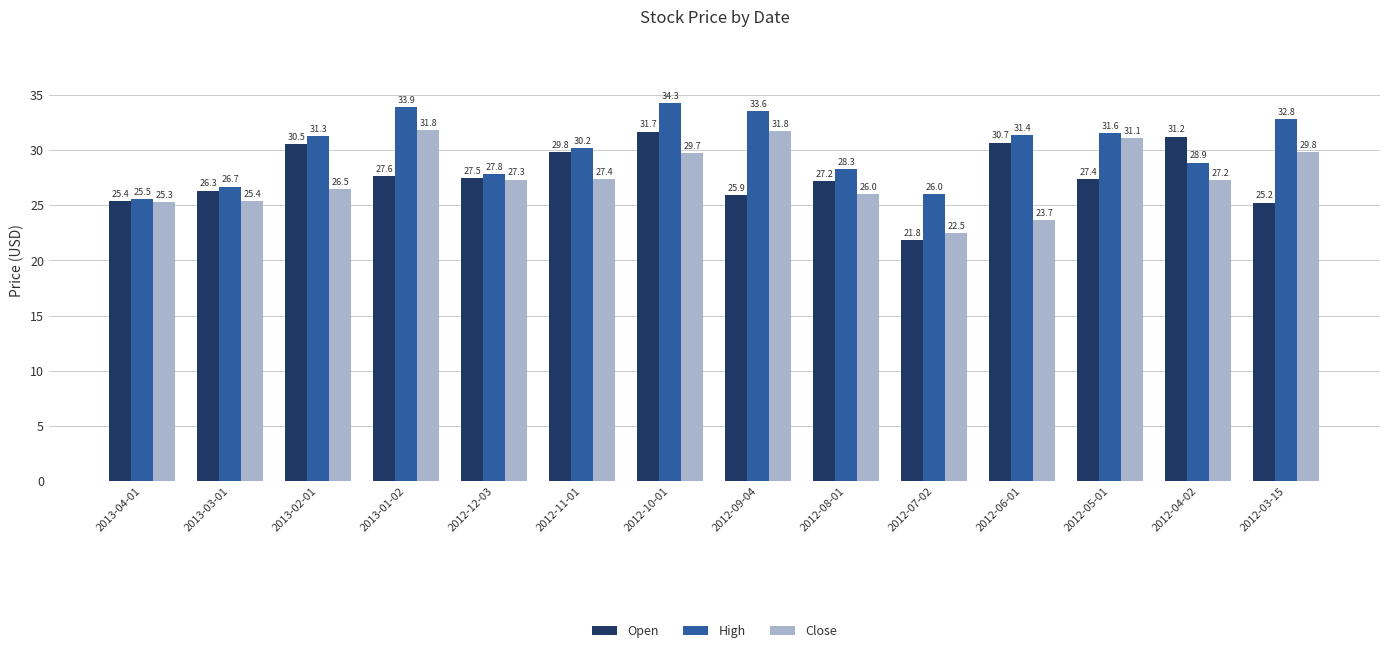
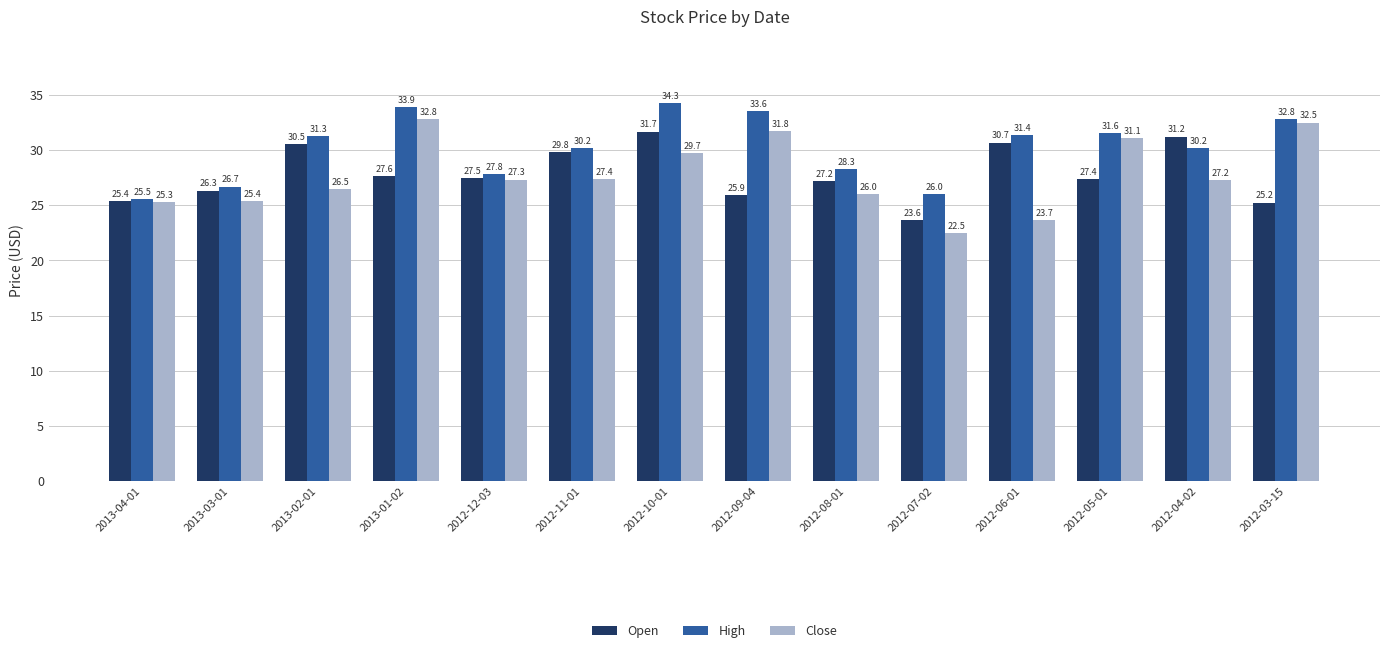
  {
    "Open": {
      "2013-04-01": 25.4,
      "2013-03-01": 26.3,
      "2013-02-01": 30.5,
      "2013-01-02": 27.6,
      "2012-12-03": 27.5,
      "2012-11-01": 29.8,
      "2012-10-01": 31.7,
      "2012-09-04": 25.9,
      "2012-08-01": 27.2,
-     "2012-07-02": 21.8,
+     "2012-07-02": 23.6,
      "2012-06-01": 30.7,
      "2012-05-01": 27.4,
      "2012-04-02": 31.2,
      "2012-03-15": 25.2
    },
    "High": {
      "2013-04-01": 25.5,
      "2013-03-01": 26.7,
      "2013-02-01": 31.3,
      "2013-01-02": 33.9,
      "2012-12-03": 27.8,
      "2012-11-01": 30.2,
      "2012-10-01": 34.3,
      "2012-09-04": 33.6,
      "2012-08-01": 28.3,
      "2012-07-02": 26.0,
      "2012-06-01": 31.4,
      "2012-05-01": 31.6,
-     "2012-04-02": 28.9,
+     "2012-04-02": 30.2,
      "2012-03-15": 32.8
    },
    "Close": {
      "2013-04-01": 25.3,
      "2013-03-01": 25.4,
      "2013-02-01": 26.5,
-     "2013-01-02": 31.8,
+     "2013-01-02": 32.8,
      "2012-12-03": 27.3,
      "2012-11-01": 27.4,
      "2012-10-01": 29.7,
      "2012-09-04": 31.8,
      "2012-08-01": 26.0,
      "2012-07-02": 22.5,
      "2012-06-01": 23.7,
      "2012-05-01": 31.1,
      "2012-04-02": 27.2,
-     "2012-03-15": 29.8
+     "2012-03-15": 32.5
    }
  }
